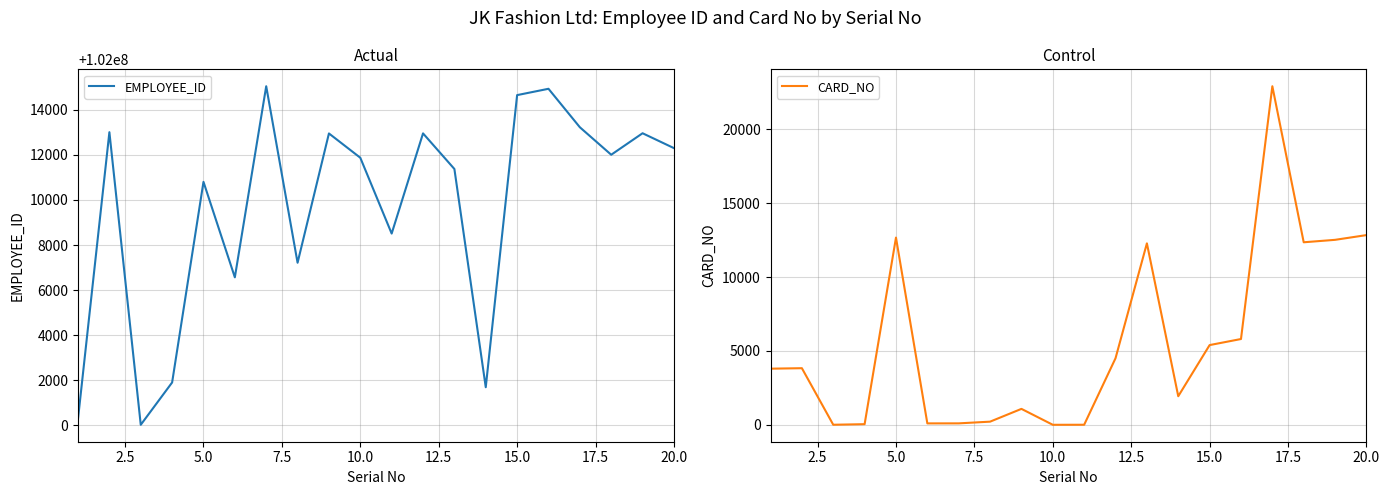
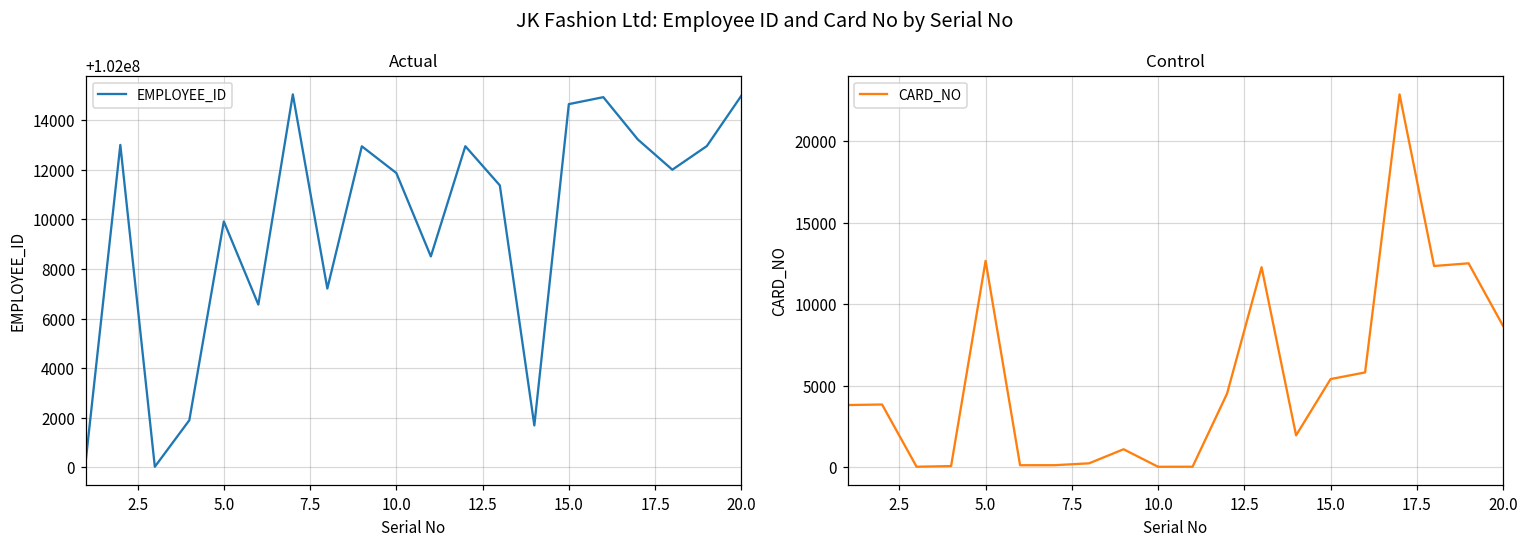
  {
    "Actual": {
-     "5.0": 102010800,
+     "5.0": 102009900,
      "10.0": 102011900,
      "15.0": 102014700,
-     "20.0": 102012300
+     "20.0": 102015000
    },
    "Control": {
      "5.0": 12700,
      "10.0": 0,
      "15.0": 5400,
-     "20.0": 12800
+     "20.0": 8700
    }
  }
